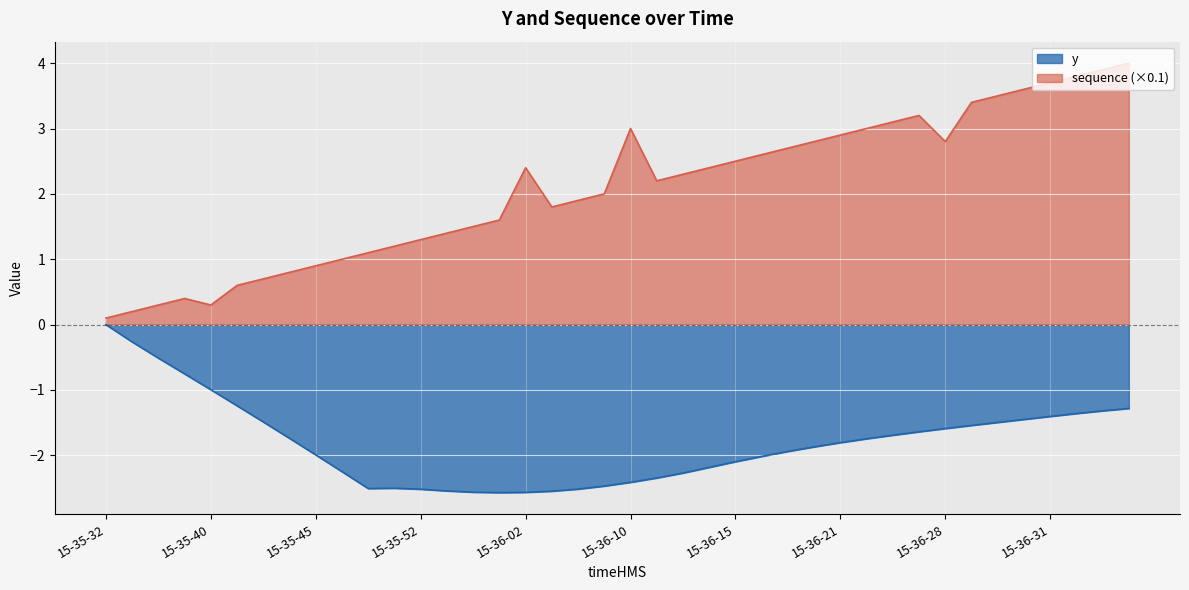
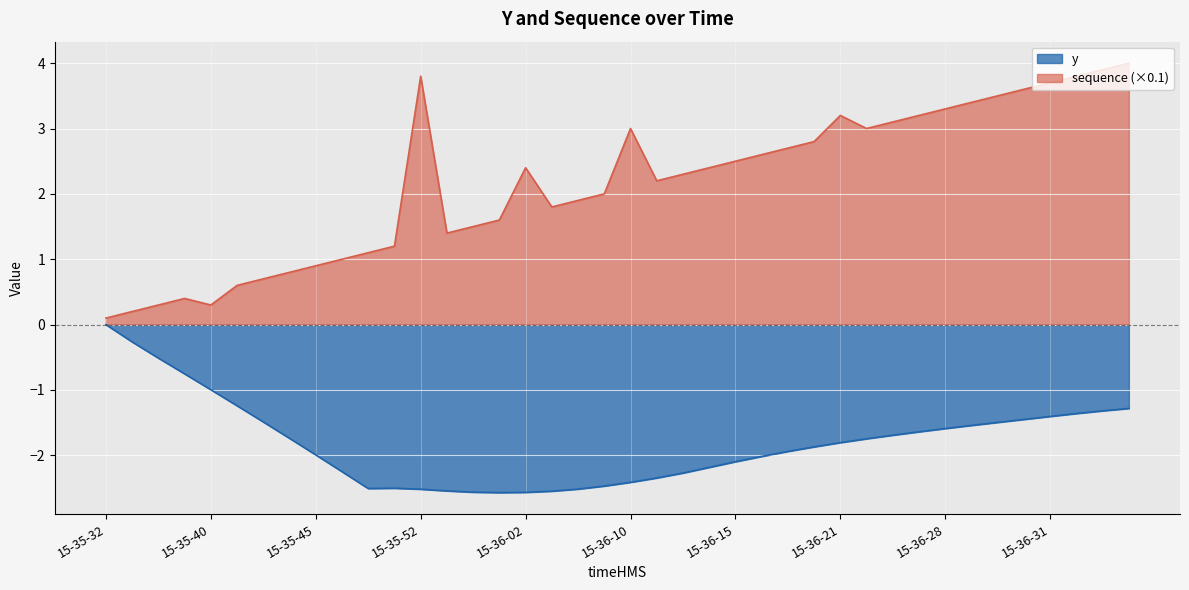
  {
    "sequence (×0.1)": {
      "15-35-32": 0.1,
      "15-35-40": 0.3,
      "15-35-45": 0.9,
-     "15-35-52": 1.3,
+     "15-35-52": 3.8,
      "15-36-02": 2.4,
      "15-36-10": 3.0,
      "15-36-15": 2.5,
-     "15-36-21": 2.9,
-     "15-36-28": 2.8
+     "15-36-21": 3.2,
+     "15-36-28": 3.3
    }
  }
